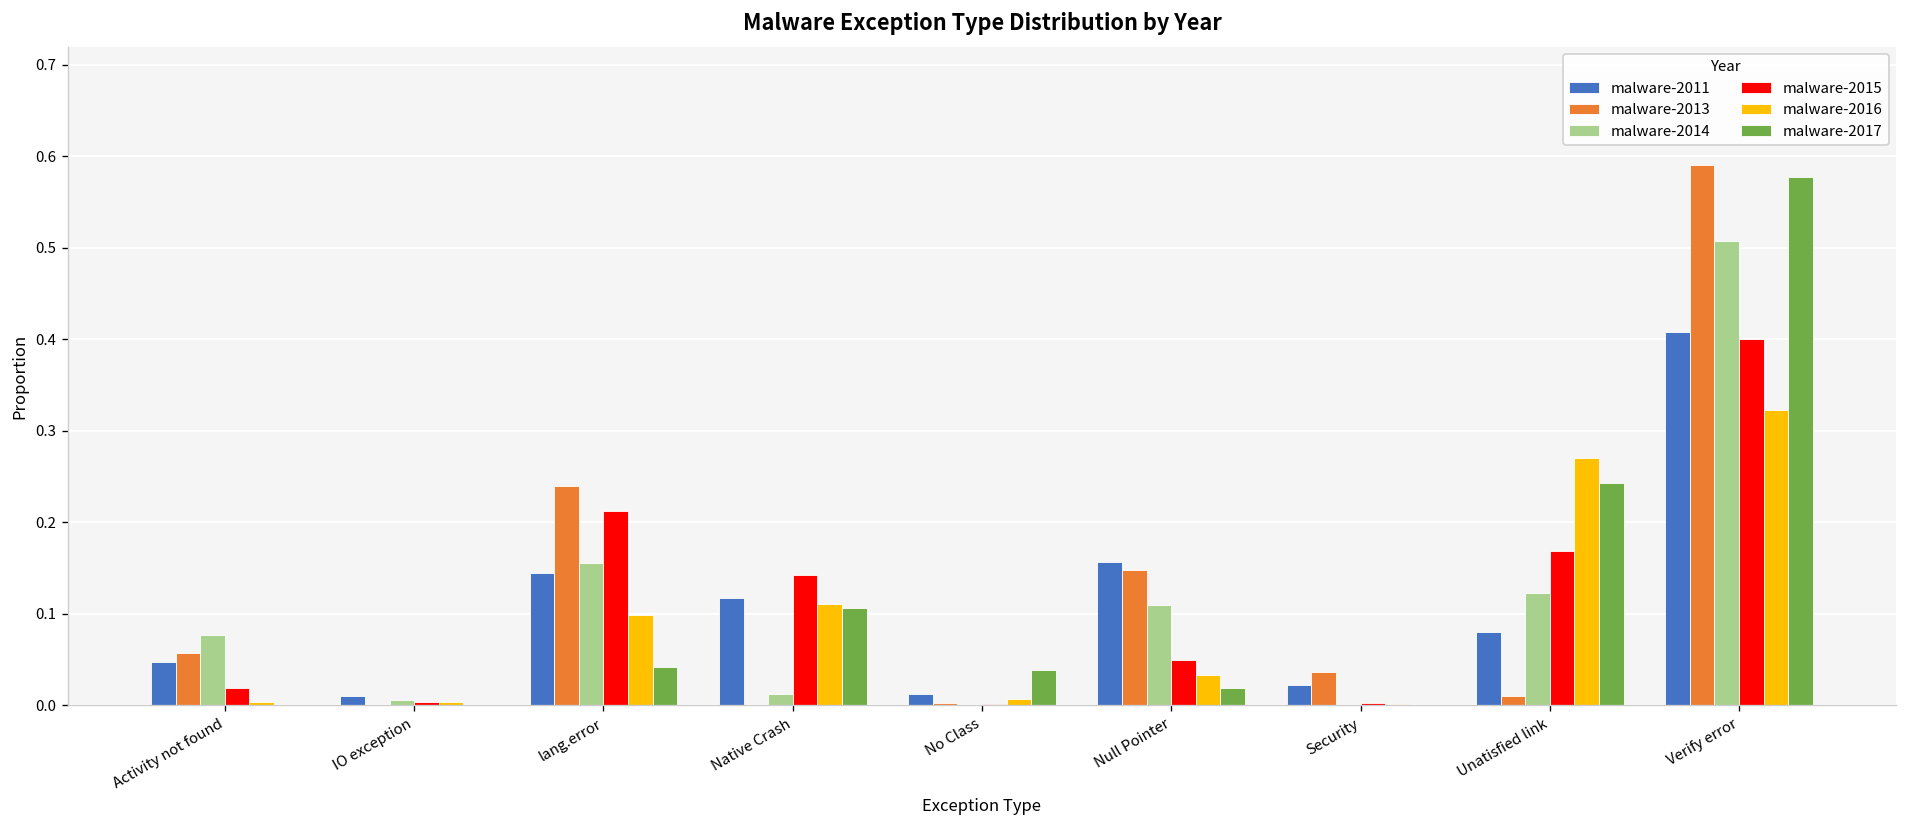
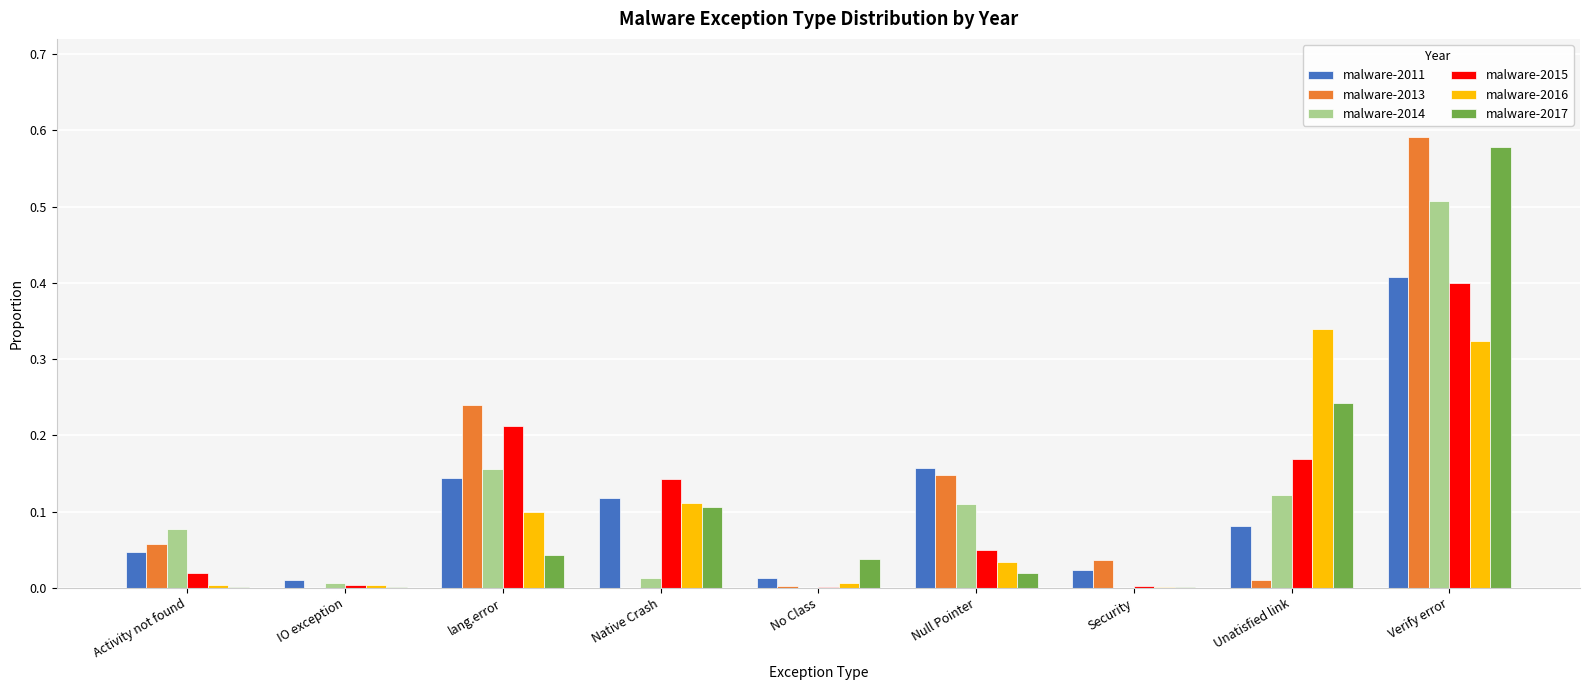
  {
    "malware-2011": {
      "Activity not found": 0.05,
      "IO exception": 0.01,
      "lang.error": 0.14,
      "Native Crash": 0.12,
      "No Class": 0.01,
      "Null Pointer": 0.16,
      "Security": 0.02,
      "Unatisfied link": 0.08,
      "Verify error": 0.41
    },
    "malware-2013": {
      "Activity not found": 0.06,
      "IO exception": 0.00,
      "lang.error": 0.24,
      "Native Crash": 0.00,
      "Null Pointer": 0.15,
      "Security": 0.04,
      "Unatisfied link": 0.01,
      "Verify error": 0.59
    },
    "malware-2014": {
      "Activity not found": 0.08,
      "IO exception": 0.01,
      "lang.error": 0.16,
      "Native Crash": 0.01,
      "No Class": 0.00,
      "Null Pointer": 0.11,
      "Security": 0.00,
      "Unatisfied link": 0.12,
      "Verify error": 0.51
    },
    "malware-2015": {
      "Activity not found": 0.02,
      "IO exception": 0.00,
      "lang.error": 0.21,
      "Native Crash": 0.14,
      "Null Pointer": 0.05,
      "Unatisfied link": 0.17,
      "Verify error": 0.40
    },
    "malware-2016": {
      "Activity not found": 0.00,
      "IO exception": 0.00,
      "lang.error": 0.10,
      "Native Crash": 0.11,
      "No Class": 0.01,
      "Null Pointer": 0.03,
-     "Unatisfied link": 0.27,
+     "Unatisfied link": 0.34,
      "Verify error": 0.32
    },
    "malware-2017": {
      "lang.error": 0.04,
      "Native Crash": 0.11,
      "No Class": 0.04,
      "Null Pointer": 0.02,
      "Unatisfied link": 0.24,
      "Verify error": 0.58
    }
  }
